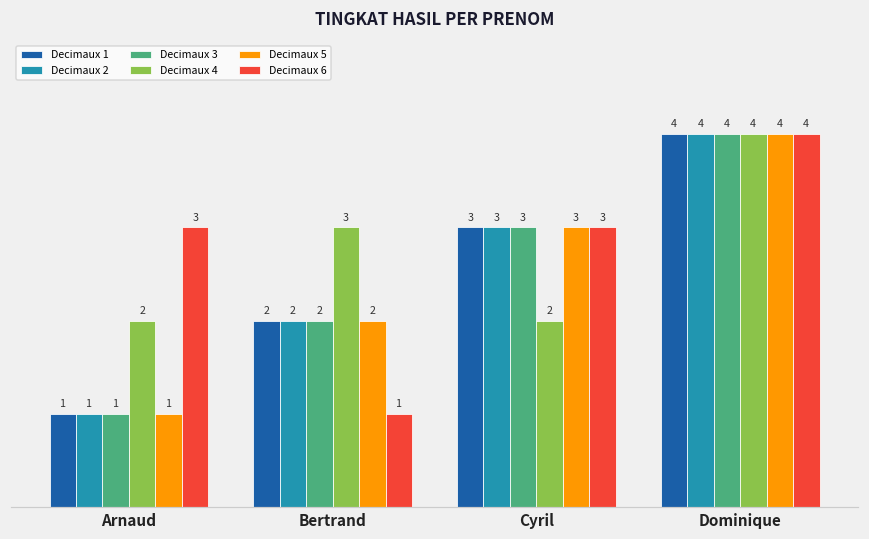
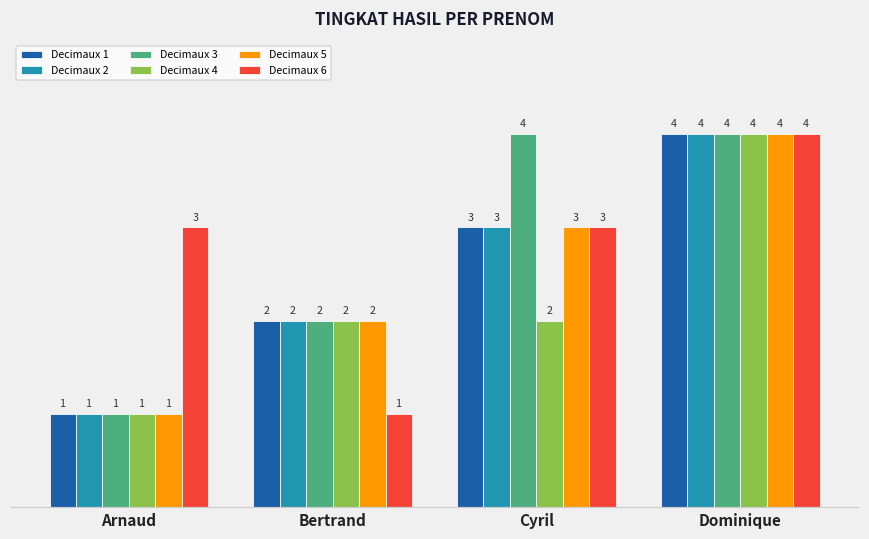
  {
    "Decimaux 3": {
      "Arnaud": 1,
      "Bertrand": 2,
-     "Cyril": 3,
+     "Cyril": 4,
      "Dominique": 4
    },
    "Decimaux 4": {
-     "Arnaud": 2,
-     "Bertrand": 3,
+     "Arnaud": 1,
+     "Bertrand": 2,
      "Cyril": 2,
      "Dominique": 4
    },
    "Decimaux 5": {
      "Arnaud": 1,
      "Bertrand": 2,
      "Cyril": 3,
      "Dominique": 4
    },
    "Decimaux 6": {
      "Arnaud": 3,
      "Bertrand": 1,
      "Cyril": 3,
      "Dominique": 4
    }
  }
